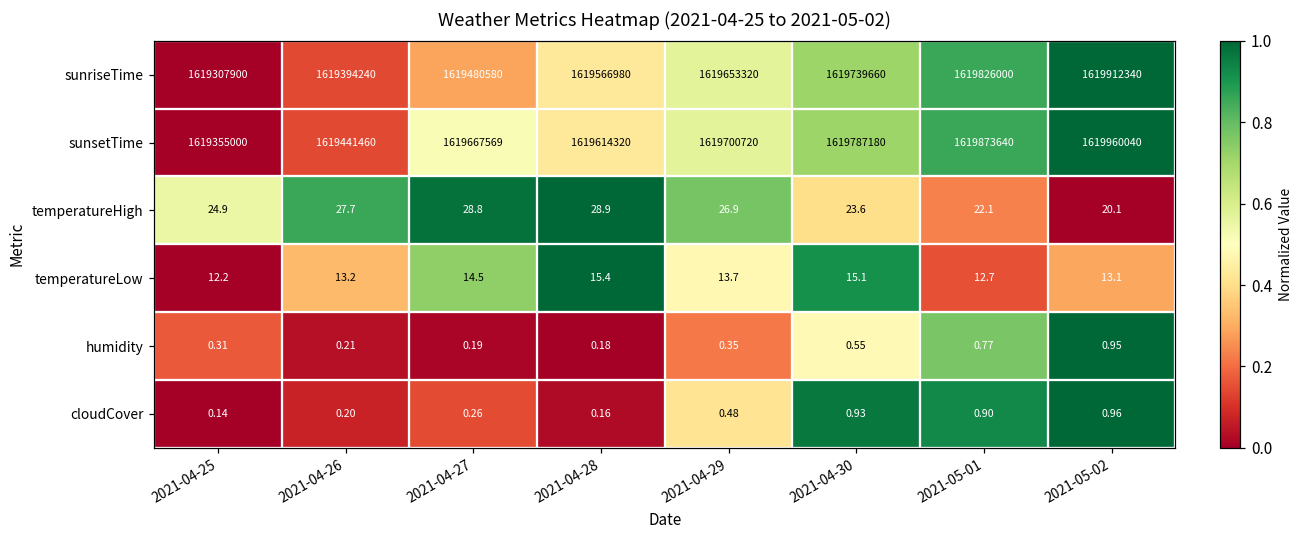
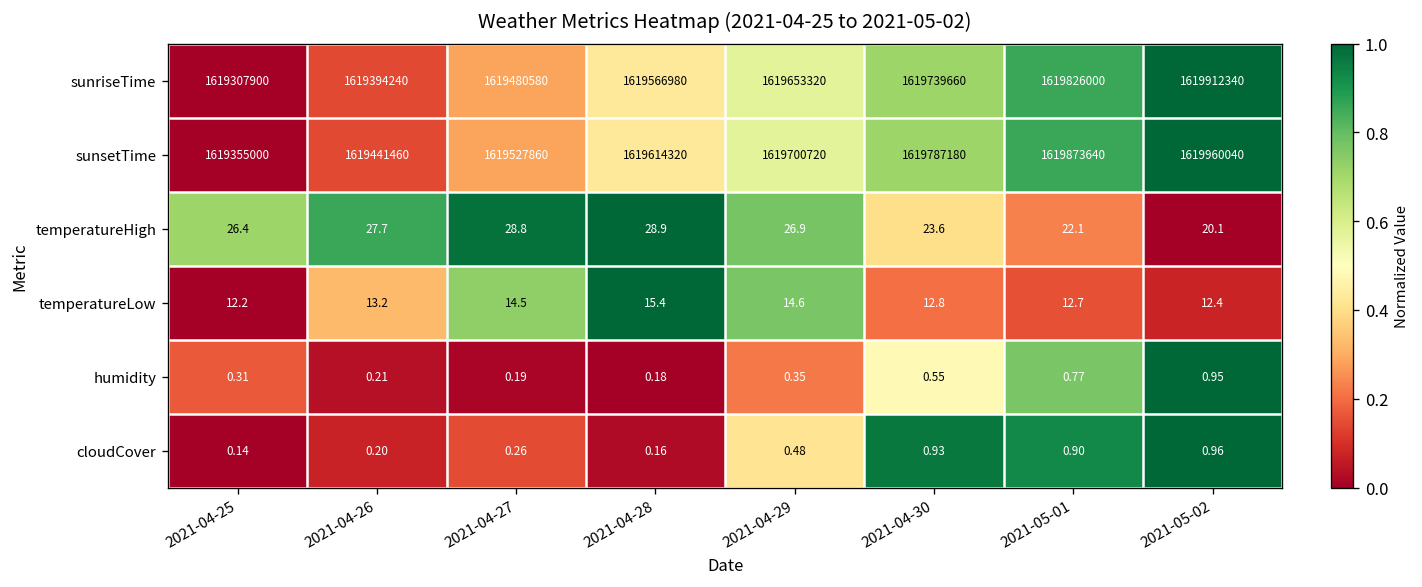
  {
    "sunriseTime": {
      "2021-04-25": 1619307900,
      "2021-04-26": 1619394240,
      "2021-04-27": 1619480580,
      "2021-04-28": 1619566980,
      "2021-04-29": 1619653320,
      "2021-04-30": 1619739660,
      "2021-05-01": 1619826000,
      "2021-05-02": 1619912340
    },
    "sunsetTime": {
      "2021-04-25": 1619355000,
      "2021-04-26": 1619441460,
-     "2021-04-27": 1619667569,
+     "2021-04-27": 1619527860,
      "2021-04-28": 1619614320,
      "2021-04-29": 1619700720,
      "2021-04-30": 1619787180,
      "2021-05-01": 1619873640,
      "2021-05-02": 1619960040
    },
    "temperatureHigh": {
-     "2021-04-25": 24.9,
+     "2021-04-25": 26.4,
      "2021-04-26": 27.7,
      "2021-04-27": 28.8,
      "2021-04-28": 28.9,
      "2021-04-29": 26.9,
      "2021-04-30": 23.6,
      "2021-05-01": 22.1,
      "2021-05-02": 20.1
    },
    "temperatureLow": {
      "2021-04-25": 12.2,
      "2021-04-26": 13.2,
      "2021-04-27": 14.5,
      "2021-04-28": 15.4,
-     "2021-04-29": 13.7,
-     "2021-04-30": 15.1,
+     "2021-04-29": 14.6,
+     "2021-04-30": 12.8,
      "2021-05-01": 12.7,
-     "2021-05-02": 13.1
+     "2021-05-02": 12.4
    },
    "humidity": {
      "2021-04-25": 0.31,
      "2021-04-26": 0.21,
      "2021-04-27": 0.19,
      "2021-04-28": 0.18,
      "2021-04-29": 0.35,
      "2021-04-30": 0.55,
      "2021-05-01": 0.77,
      "2021-05-02": 0.95
    },
    "cloudCover": {
      "2021-04-25": 0.14,
      "2021-04-26": 0.20,
      "2021-04-27": 0.26,
      "2021-04-28": 0.16,
      "2021-04-29": 0.48,
      "2021-04-30": 0.93,
      "2021-05-01": 0.90,
      "2021-05-02": 0.96
    }
  }
